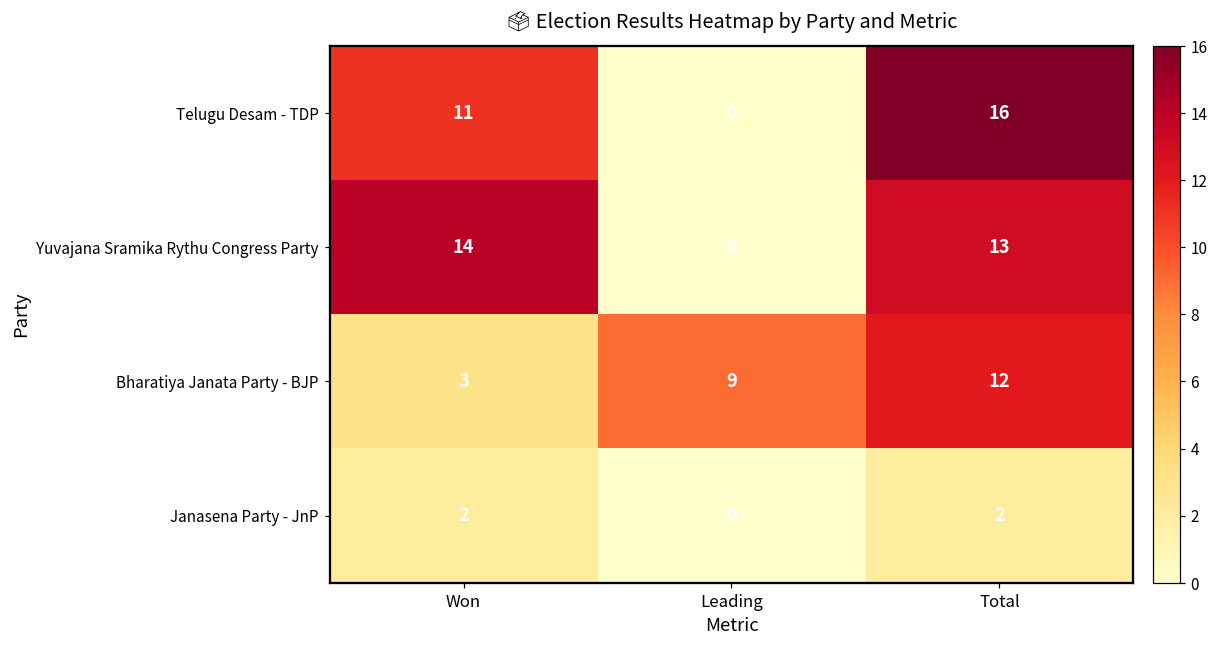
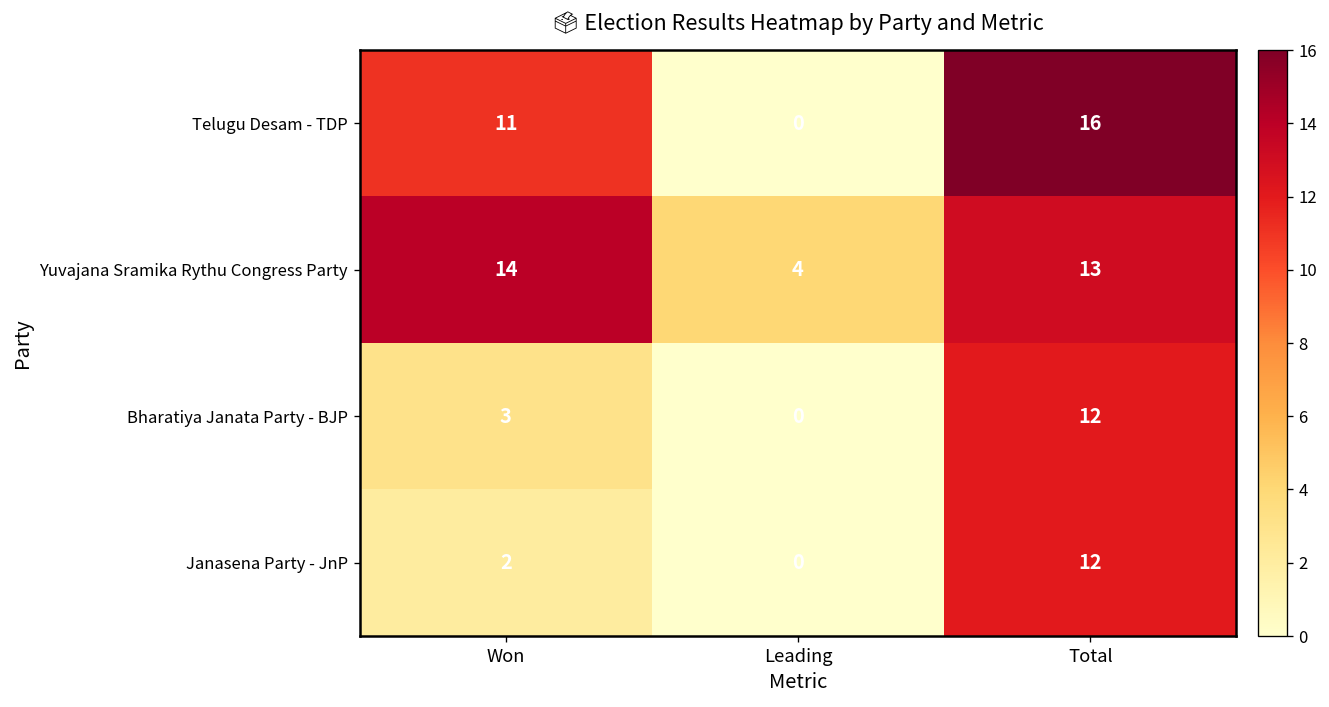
  {
    "Telugu Desam - TDP": {
      "Won": 11,
      "Leading": 0,
      "Total": 16
    },
    "Yuvajana Sramika Rythu Congress Party": {
      "Won": 14,
-     "Leading": 0,
+     "Leading": 4,
      "Total": 13
    },
    "Bharatiya Janata Party - BJP": {
      "Won": 3,
-     "Leading": 9,
+     "Leading": 0,
      "Total": 12
    },
    "Janasena Party - JnP": {
      "Won": 2,
      "Leading": 0,
-     "Total": 2
+     "Total": 12
    }
  }
